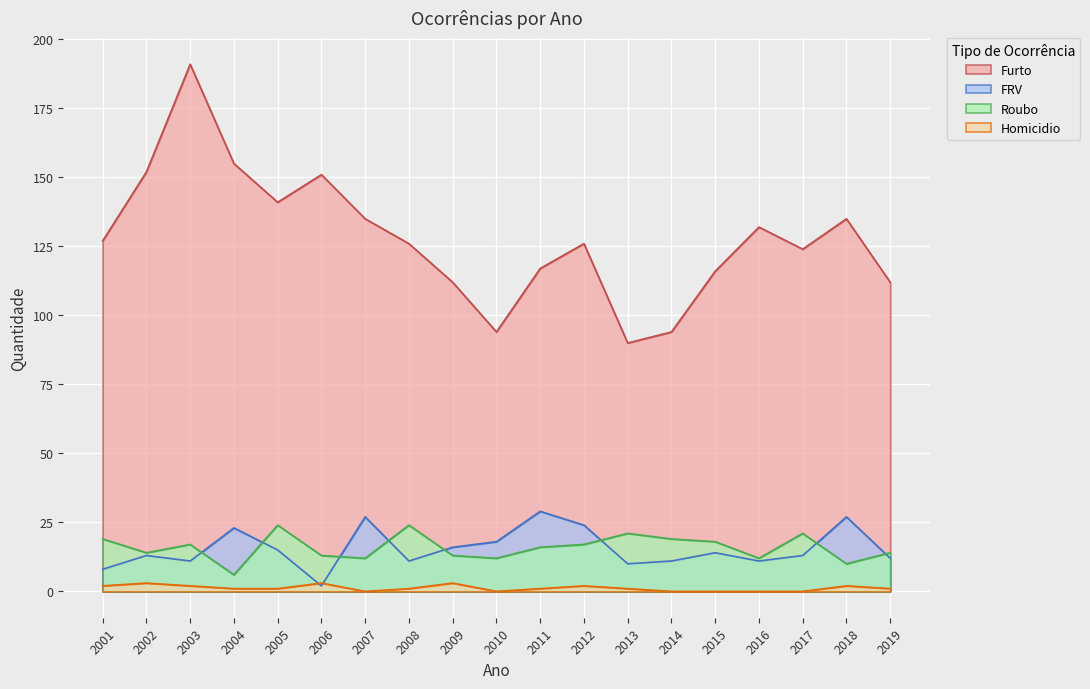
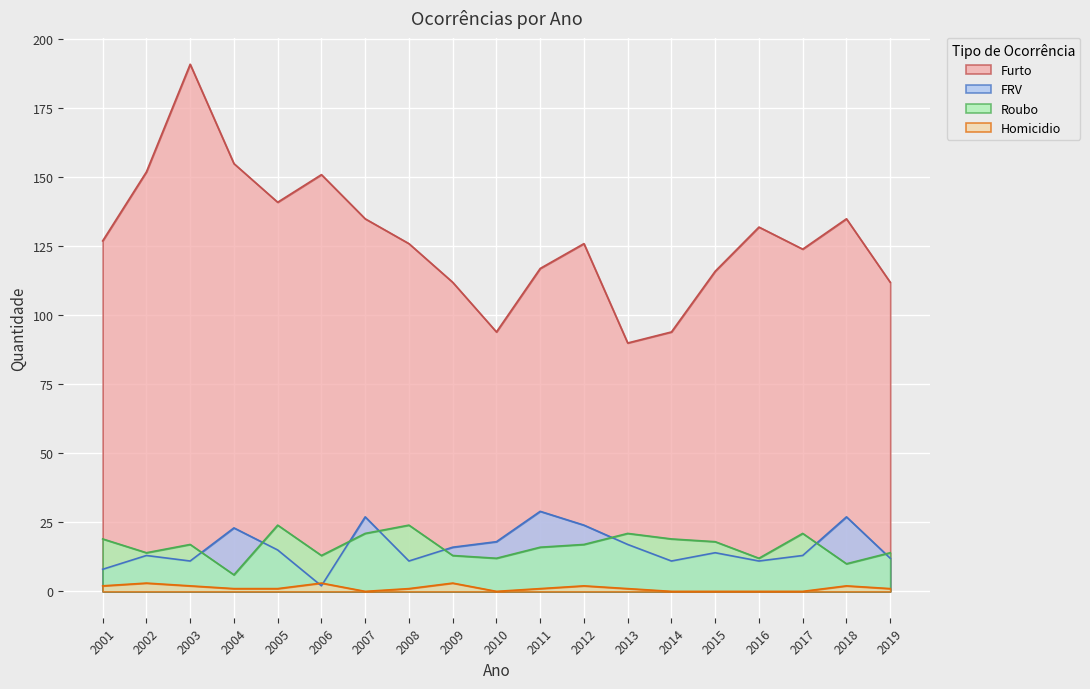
  {
    "FRV": {
      "2001": 8,
      "2002": 13,
      "2003": 11,
      "2004": 23,
      "2005": 15,
      "2006": 2,
      "2007": 27,
      "2008": 11,
      "2009": 16,
      "2010": 18,
      "2011": 29,
      "2012": 24,
-     "2013": 10,
+     "2013": 17,
      "2014": 11,
      "2015": 14,
      "2016": 11,
      "2017": 13,
      "2018": 27,
      "2019": 12
    },
    "Roubo": {
      "2001": 19,
      "2002": 14,
      "2003": 17,
      "2004": 6,
      "2005": 24,
      "2006": 13,
-     "2007": 12,
+     "2007": 21,
      "2008": 24,
      "2009": 13,
      "2010": 12,
      "2011": 16,
      "2012": 17,
      "2013": 21,
      "2014": 19,
      "2015": 18,
      "2016": 12,
      "2017": 21,
      "2018": 10,
      "2019": 14
    }
  }
